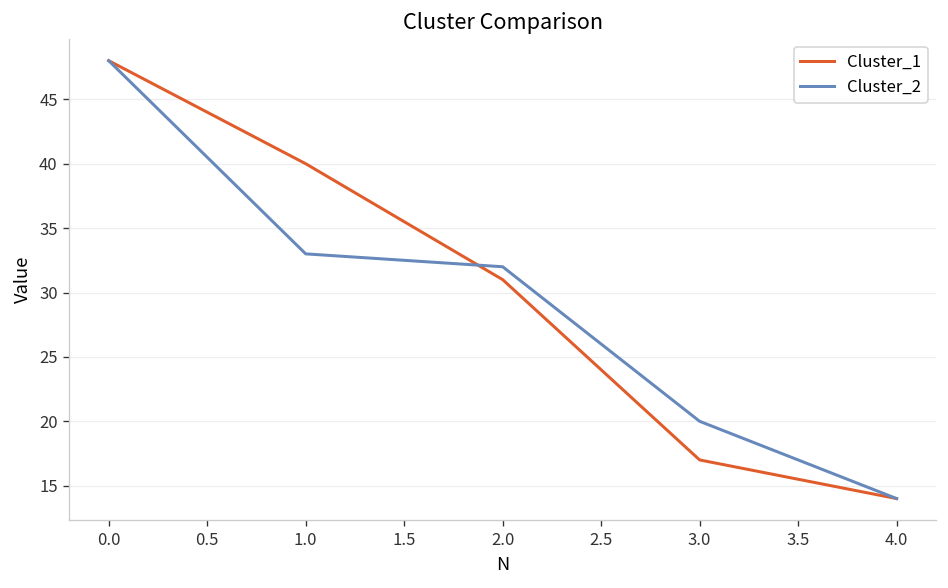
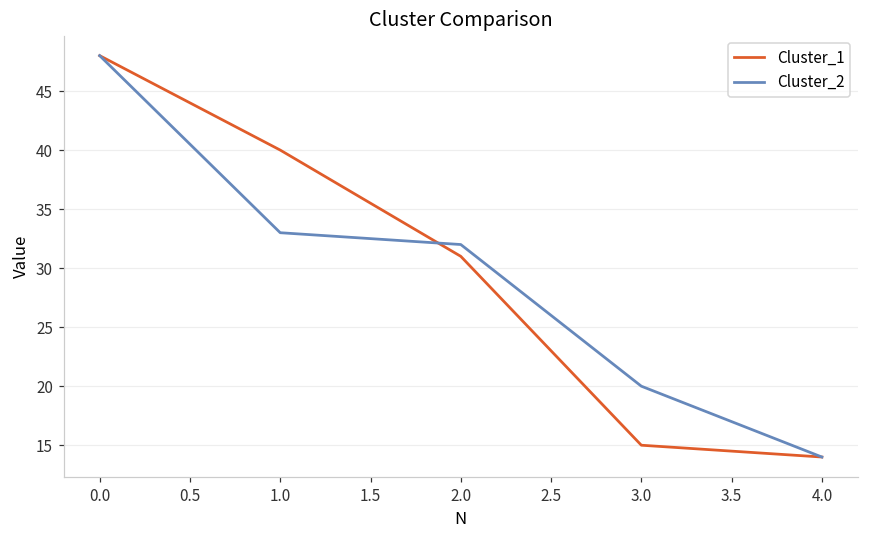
  {
    "Cluster_1": {
      "1.0": 40,
      "2.0": 31,
-     "3.0": 17
+     "3.0": 15
    },
    "Cluster_2": {
      "1.0": 33,
      "2.0": 32,
      "3.0": 20
    }
  }
